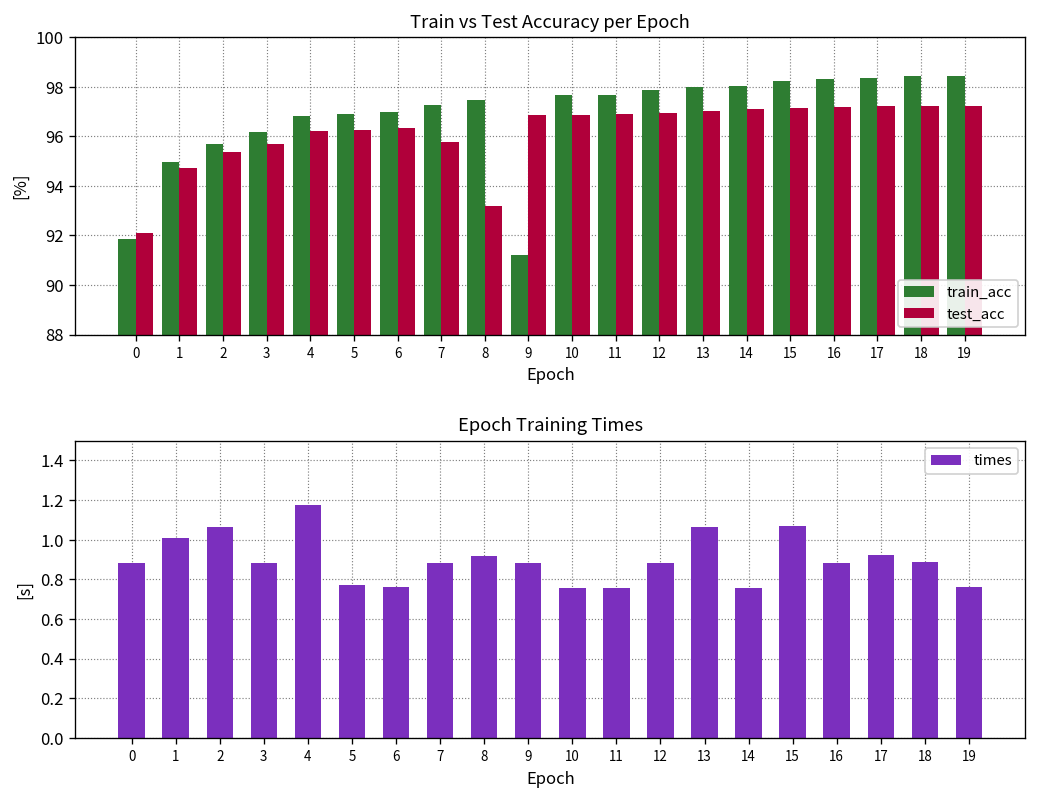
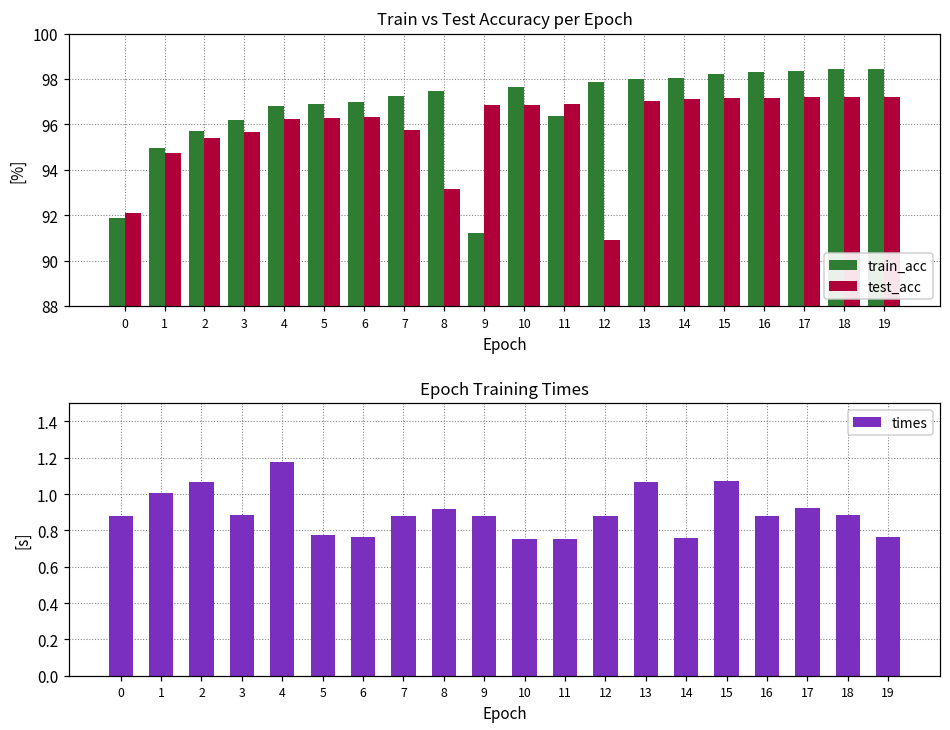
  {
    "Train vs Test Accuracy per Epoch": {
      "train_acc": {
        "0": 91.9,
        "1": 94.9,
        "2": 95.7,
        "3": 96.2,
        "4": 96.8,
        "5": 96.9,
        "6": 97.0,
        "7": 97.3,
        "8": 97.5,
        "9": 91.2,
        "10": 97.7,
-       "11": 97.7,
+       "11": 96.4,
        "12": 97.9,
        "13": 98.0,
        "14": 98.0,
        "15": 98.2,
        "16": 98.3,
        "17": 98.4,
        "18": 98.4,
        "19": 98.4
      },
      "test_acc": {
        "0": 92.1,
        "1": 94.7,
        "2": 95.4,
        "3": 95.7,
        "4": 96.2,
        "5": 96.3,
        "6": 96.3,
        "7": 95.8,
        "8": 93.2,
        "9": 96.9,
        "10": 96.9,
        "11": 96.9,
-       "12": 97.0,
+       "12": 90.9,
        "13": 97.0,
        "14": 97.1,
        "15": 97.2,
        "16": 97.2,
        "17": 97.2,
        "18": 97.2,
        "19": 97.2
      }
    },
    "Epoch Training Times": {
      "0": 0.88,
      "1": 1.01,
      "2": 1.07,
      "3": 0.88,
      "4": 1.17,
      "5": 0.77,
      "6": 0.76,
      "7": 0.88,
      "8": 0.92,
      "9": 0.88,
      "10": 0.76,
      "11": 0.75,
      "12": 0.88,
      "13": 1.07,
      "14": 0.76,
      "15": 1.07,
      "16": 0.88,
      "17": 0.92,
      "18": 0.89,
      "19": 0.76
    }
  }
